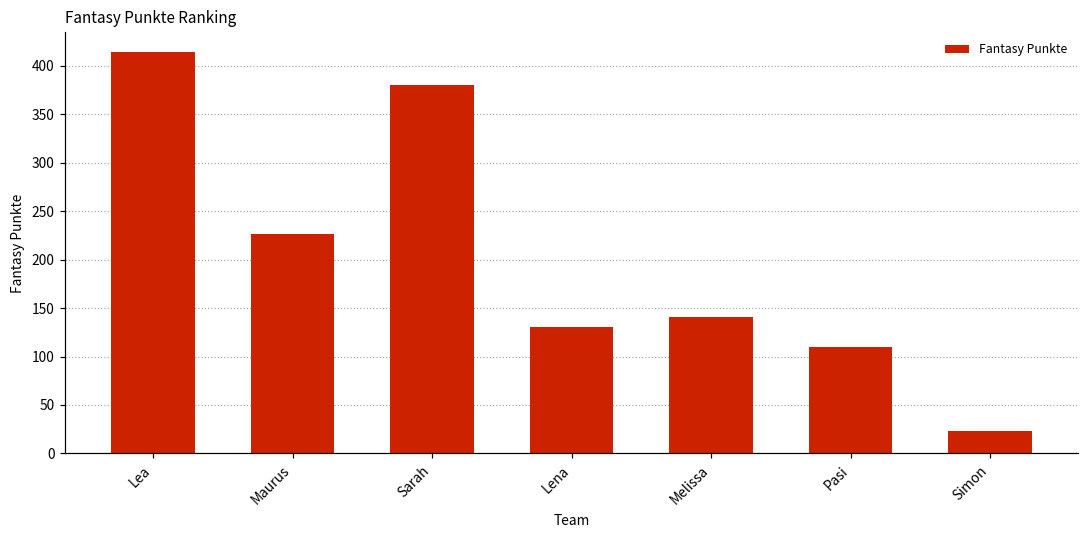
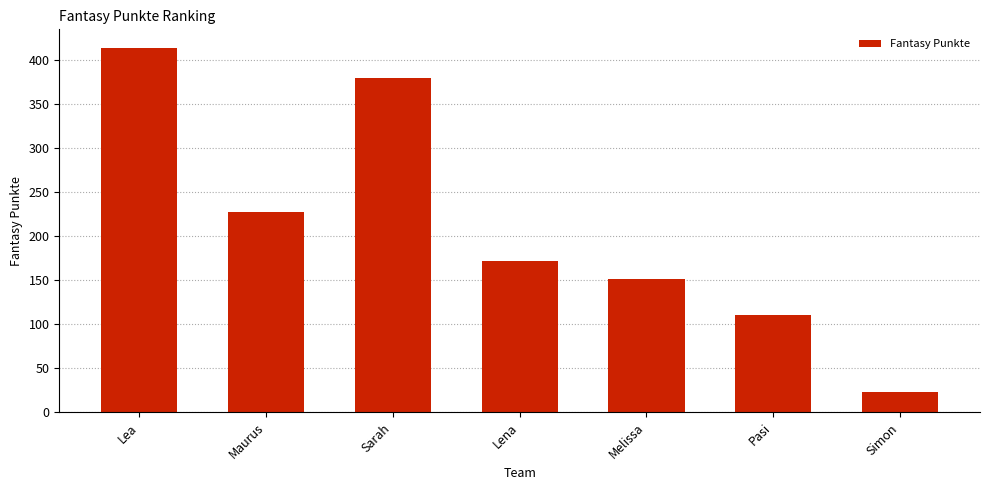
  {
    "Lea": 410,
    "Maurus": 230,
    "Sarah": 380,
-   "Lena": 130,
-   "Melissa": 140,
+   "Lena": 170,
+   "Melissa": 150,
    "Pasi": 110,
    "Simon": 20
  }
